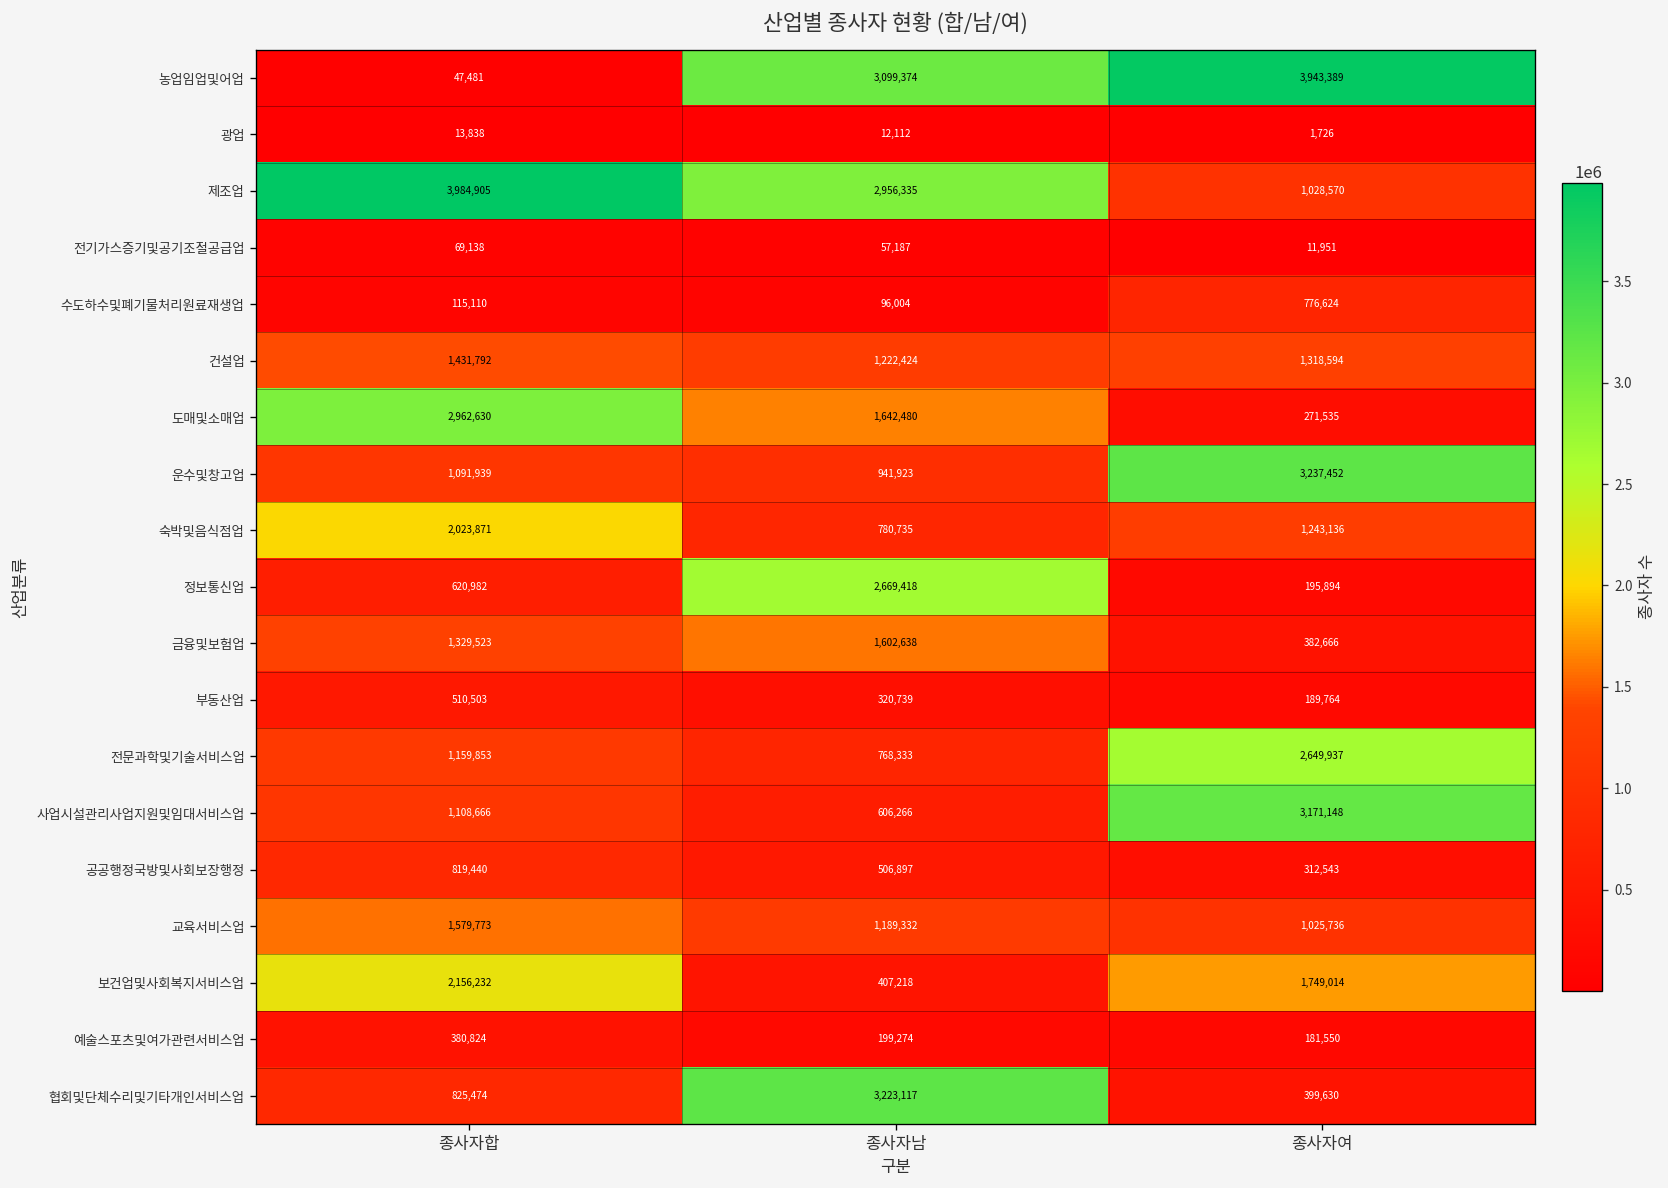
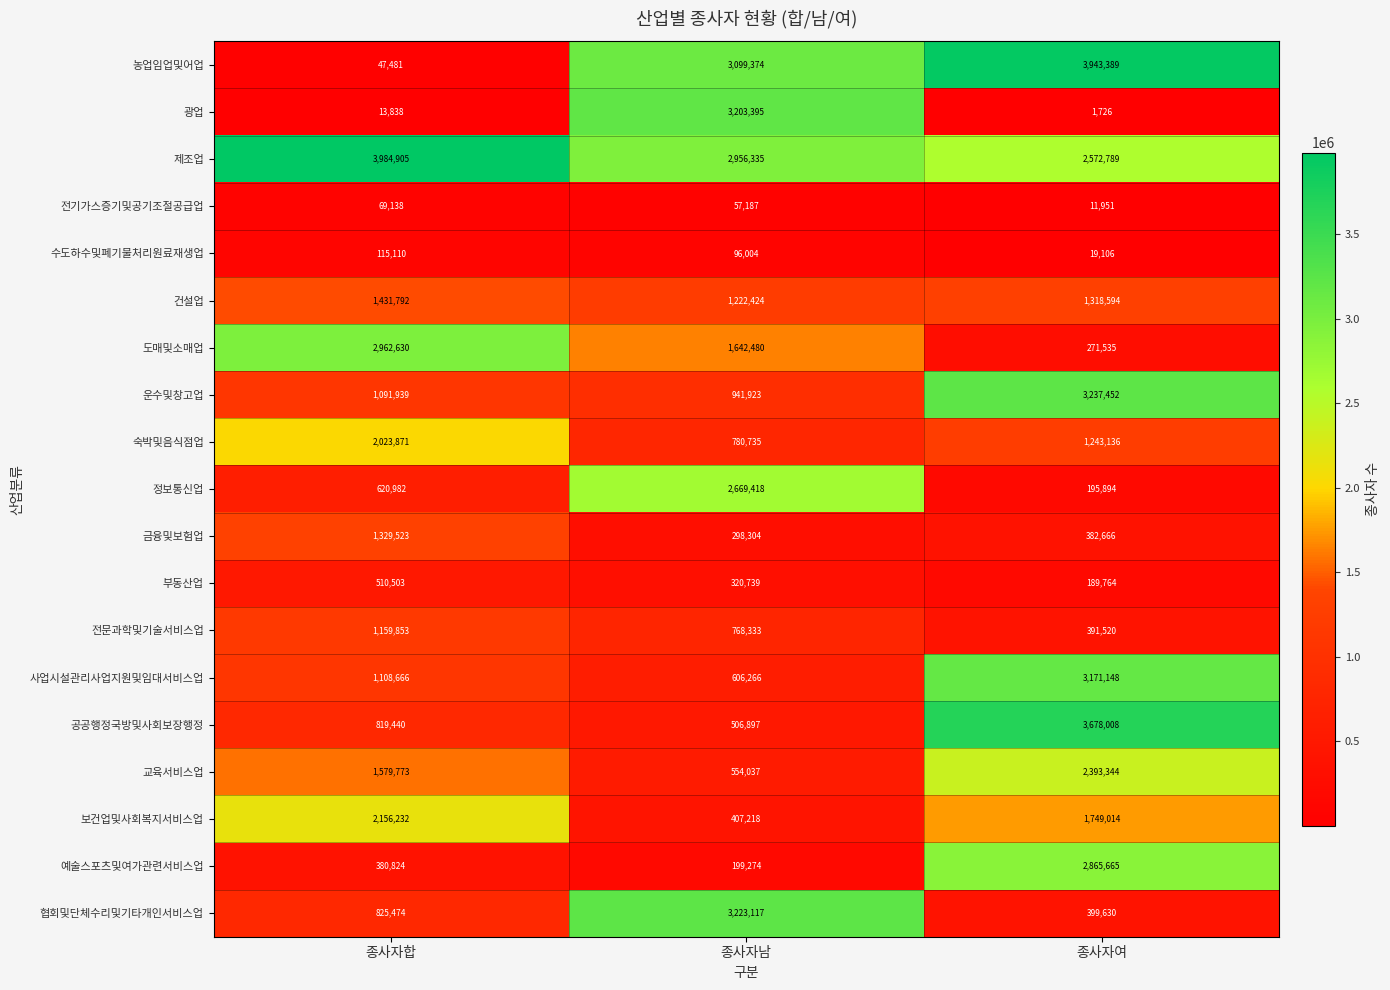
  {
    "농업임업및어업": {
      "종사자합": "47,481",
      "종사자남": "3,099,374",
      "종사자여": "3,943,389"
    },
    "광업": {
      "종사자합": "13,838",
-     "종사자남": "12,112",
+     "종사자남": "3,203,395",
      "종사자여": "1,726"
    },
    "제조업": {
      "종사자합": "3,984,905",
      "종사자남": "2,956,335",
-     "종사자여": "1,028,570"
+     "종사자여": "2,572,789"
    },
    "전기가스증기및공기조절공급업": {
      "종사자합": "69,138",
      "종사자남": "57,187",
      "종사자여": "11,951"
    },
    "수도하수및폐기물처리원료재생업": {
      "종사자합": "115,110",
      "종사자남": "96,004",
-     "종사자여": "776,624"
+     "종사자여": "19,106"
    },
    "건설업": {
      "종사자합": "1,431,792",
      "종사자남": "1,222,424",
      "종사자여": "1,318,594"
    },
    "도매및소매업": {
      "종사자합": "2,962,630",
      "종사자남": "1,642,480",
      "종사자여": "271,535"
    },
    "운수및창고업": {
      "종사자합": "1,091,939",
      "종사자남": "941,923",
      "종사자여": "3,237,452"
    },
    "숙박및음식점업": {
      "종사자합": "2,023,871",
      "종사자남": "780,735",
      "종사자여": "1,243,136"
    },
    "정보통신업": {
      "종사자합": "620,982",
      "종사자남": "2,669,418",
      "종사자여": "195,894"
    },
    "금융및보험업": {
      "종사자합": "1,329,523",
-     "종사자남": "1,602,638",
+     "종사자남": "298,304",
      "종사자여": "382,666"
    },
    "부동산업": {
      "종사자합": "510,503",
      "종사자남": "320,739",
      "종사자여": "189,764"
    },
    "전문과학및기술서비스업": {
      "종사자합": "1,159,853",
      "종사자남": "768,333",
-     "종사자여": "2,649,937"
+     "종사자여": "391,520"
    },
    "사업시설관리사업지원및임대서비스업": {
      "종사자합": "1,108,666",
      "종사자남": "606,266",
      "종사자여": "3,171,148"
    },
    "공공행정국방및사회보장행정": {
      "종사자합": "819,440",
      "종사자남": "506,897",
-     "종사자여": "312,543"
+     "종사자여": "3,678,008"
    },
    "교육서비스업": {
      "종사자합": "1,579,773",
-     "종사자남": "1,189,332",
-     "종사자여": "1,025,736"
+     "종사자남": "554,037",
+     "종사자여": "2,393,344"
    },
    "보건업및사회복지서비스업": {
      "종사자합": "2,156,232",
      "종사자남": "407,218",
      "종사자여": "1,749,014"
    },
    "예술스포츠및여가관련서비스업": {
      "종사자합": "380,824",
      "종사자남": "199,274",
-     "종사자여": "181,550"
+     "종사자여": "2,865,665"
    },
    "협회및단체수리및기타개인서비스업": {
      "종사자합": "825,474",
      "종사자남": "3,223,117",
      "종사자여": "399,630"
    }
  }
